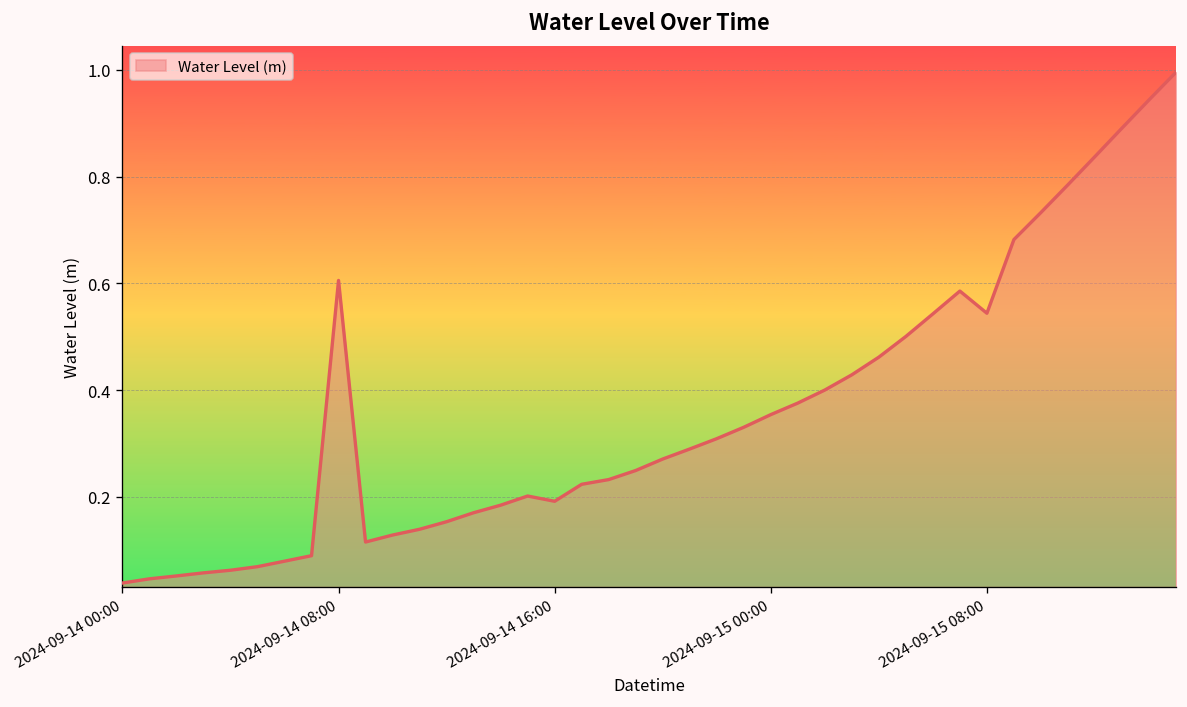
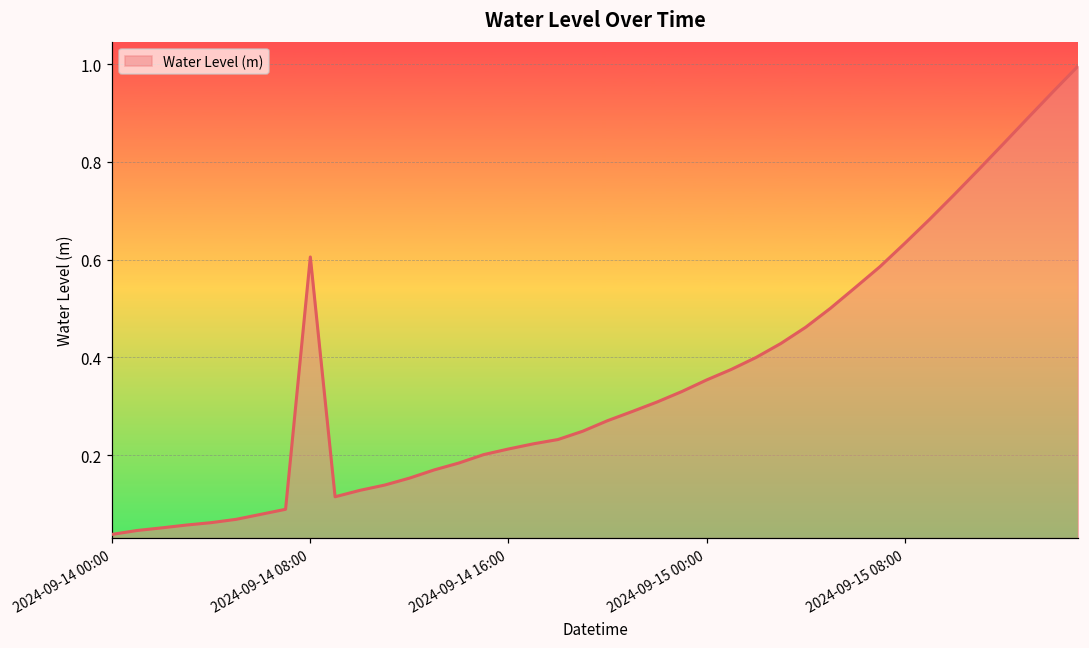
  {
    "2024-09-14 00:00": 0.04,
    "2024-09-14 08:00": 0.61,
-   "2024-09-14 16:00": 0.19,
+   "2024-09-14 16:00": 0.21,
    "2024-09-15 00:00": 0.35,
-   "2024-09-15 08:00": 0.54
+   "2024-09-15 08:00": 0.63
  }
